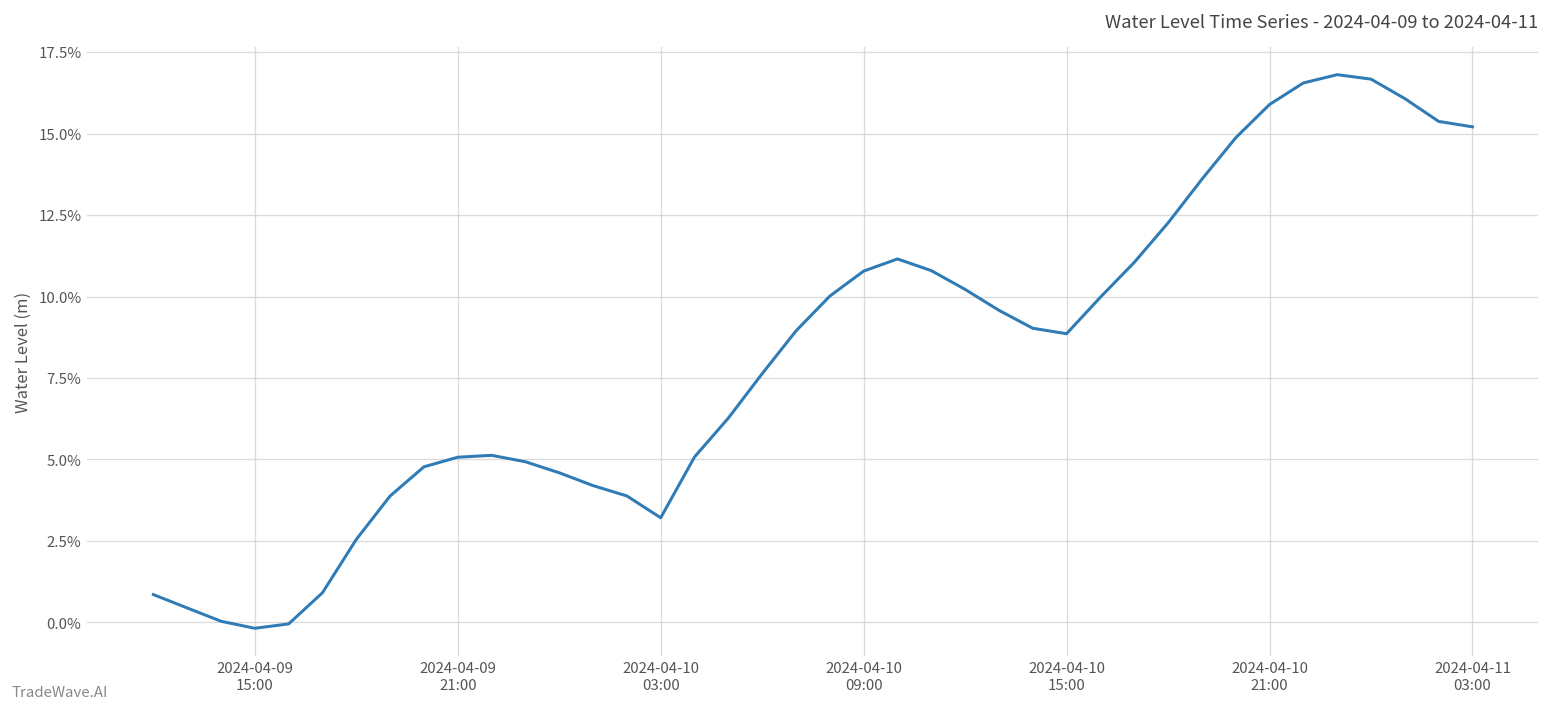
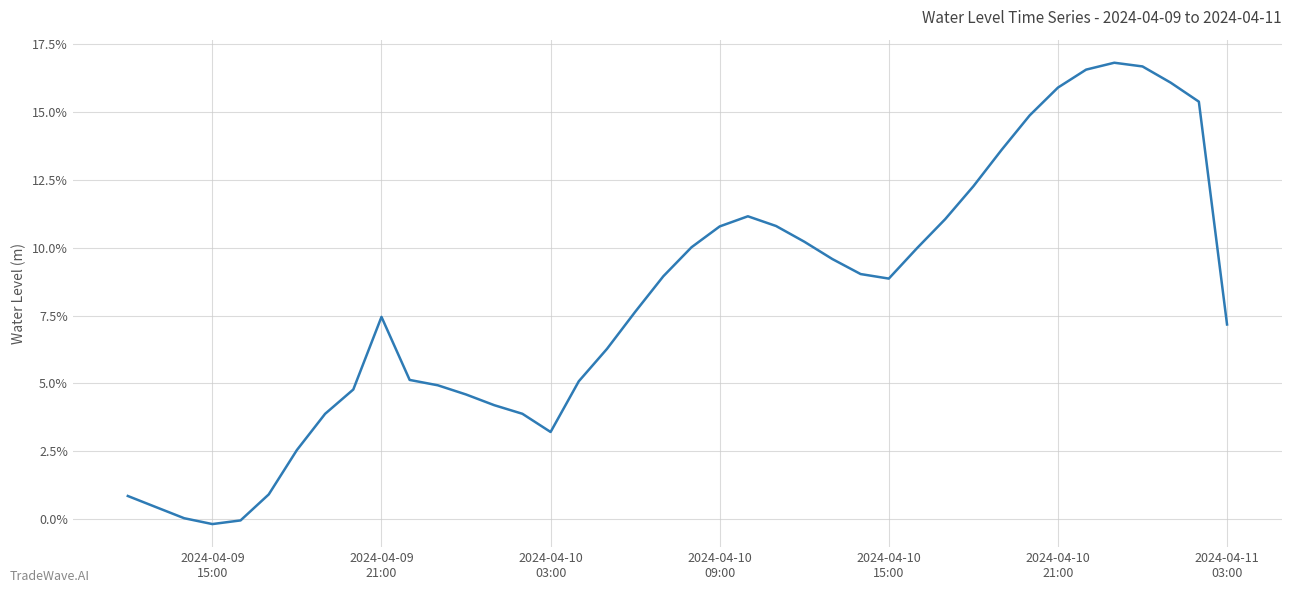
  {
    "2024-04-09 15:00": "-0.2%",
-   "2024-04-09 21:00": "5.1%",
+   "2024-04-09 21:00": "7.4%",
    "2024-04-10 03:00": "3.2%",
    "2024-04-10 09:00": "10.8%",
    "2024-04-10 15:00": "8.9%",
    "2024-04-10 21:00": "15.9%",
-   "2024-04-11 03:00": "15.2%"
+   "2024-04-11 03:00": "7.2%"
  }
